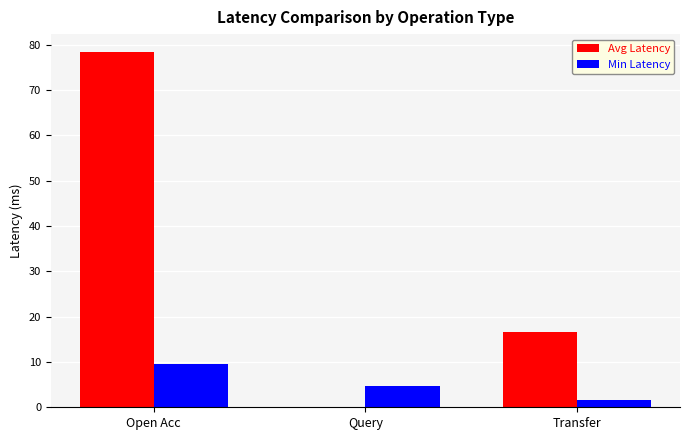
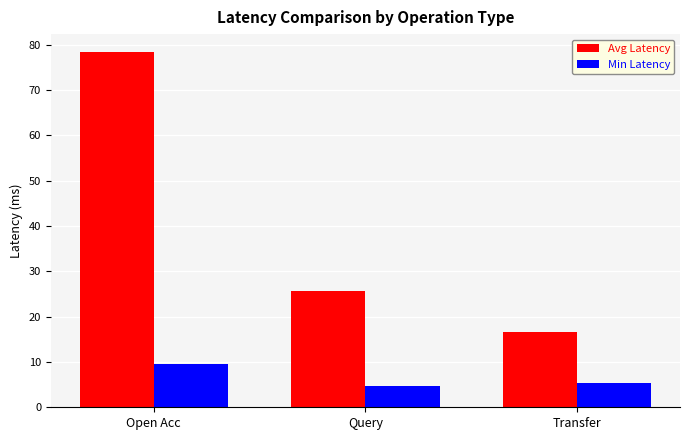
  {
    "Avg Latency": {
      "Open Acc": 78,
-     "Query": 0,
+     "Query": 26,
      "Transfer": 17
    },
    "Min Latency": {
      "Open Acc": 10,
      "Query": 5,
-     "Transfer": 2
+     "Transfer": 5
    }
  }
